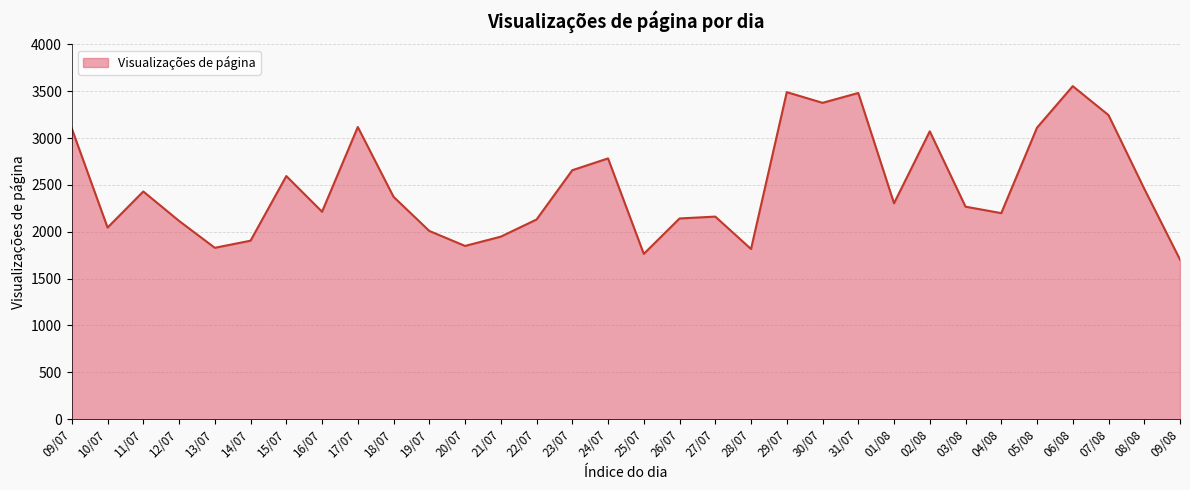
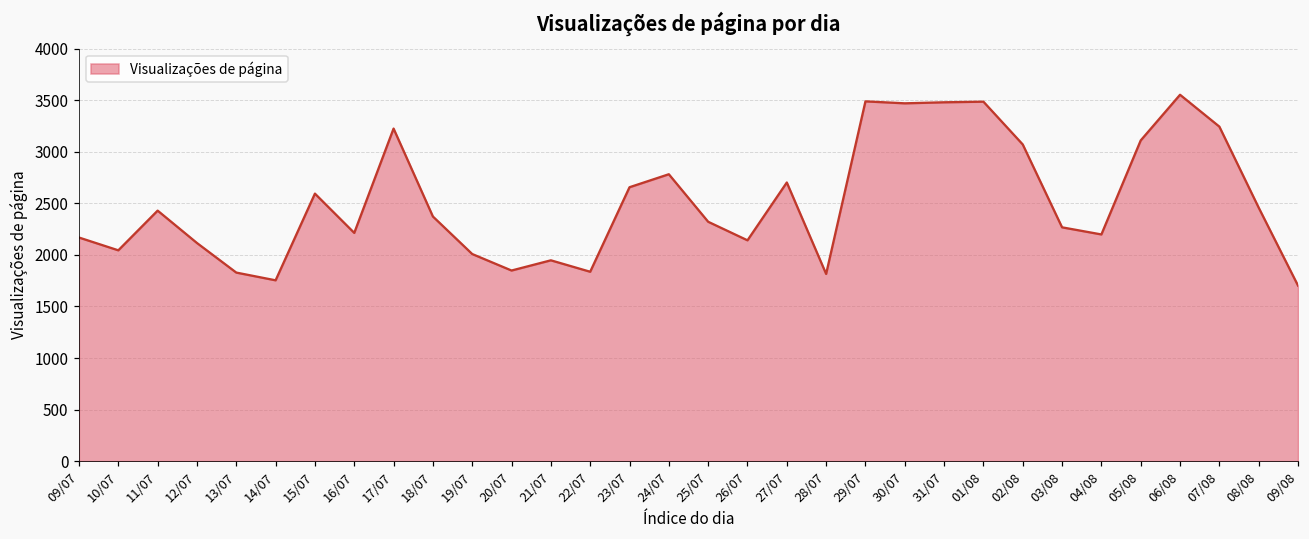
  {
-   "09/07": 3100,
+   "09/07": 2200,
    "10/07": 2000,
    "11/07": 2400,
    "12/07": 2100,
    "13/07": 1800,
-   "14/07": 1900,
+   "14/07": 1800,
    "15/07": 2600,
    "16/07": 2200,
-   "17/07": 3100,
+   "17/07": 3200,
    "18/07": 2400,
    "19/07": 2000,
    "20/07": 1800,
    "21/07": 1900,
-   "22/07": 2100,
+   "22/07": 1800,
    "23/07": 2700,
    "24/07": 2800,
-   "25/07": 1800,
+   "25/07": 2300,
    "26/07": 2100,
-   "27/07": 2200,
+   "27/07": 2700,
    "28/07": 1800,
    "29/07": 3500,
-   "30/07": 3400,
+   "30/07": 3500,
    "31/07": 3500,
-   "01/08": 2300,
+   "01/08": 3500,
    "02/08": 3100,
    "03/08": 2300,
    "04/08": 2200,
    "05/08": 3100,
    "06/08": 3600,
    "07/08": 3200,
    "08/08": 2500,
    "09/08": 1700
  }
